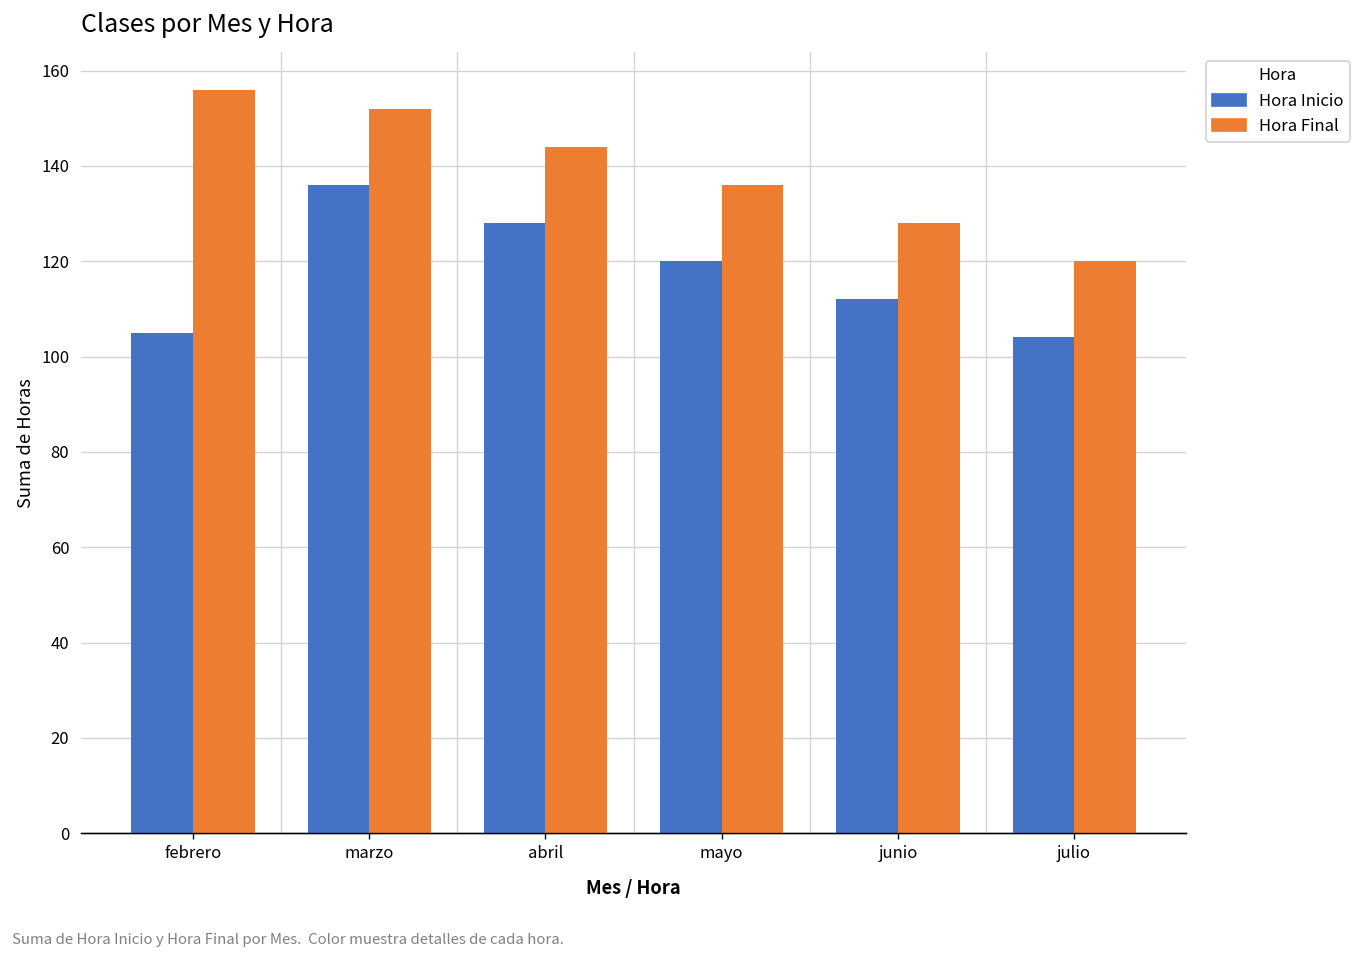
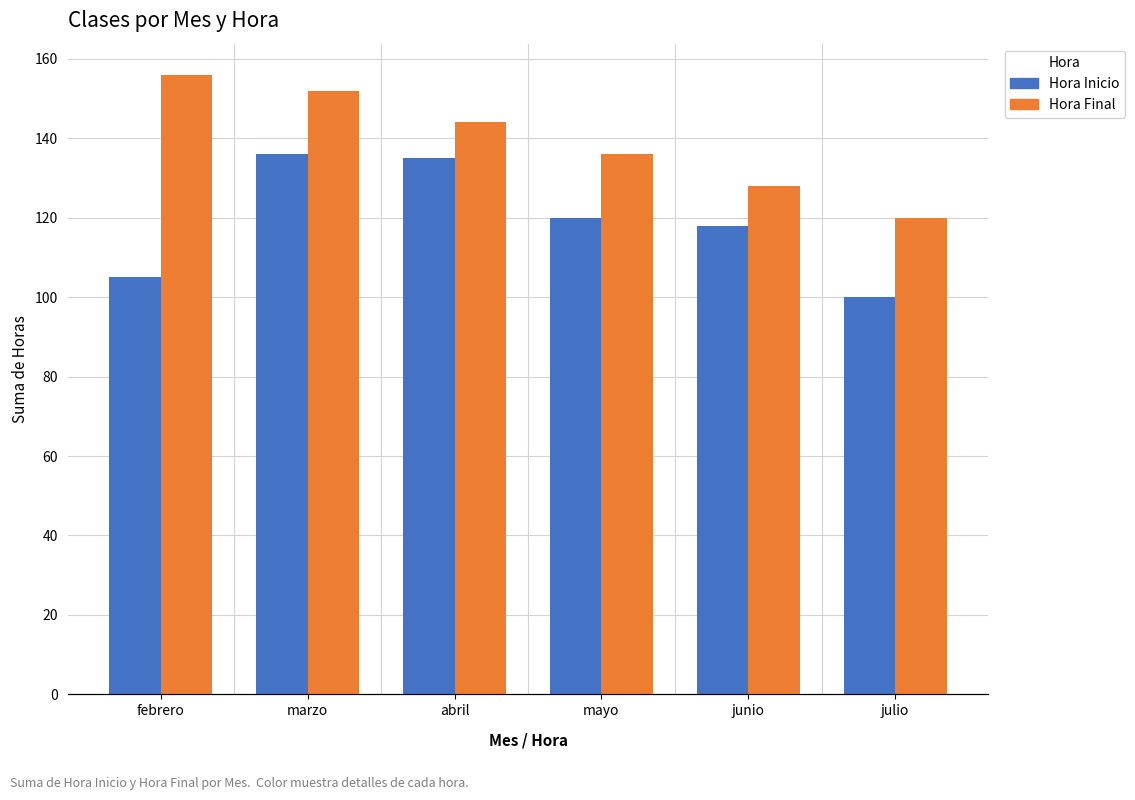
  {
    "Hora Inicio": {
      "febrero": 105,
      "marzo": 136,
-     "abril": 128,
+     "abril": 135,
      "mayo": 120,
-     "junio": 112,
-     "julio": 104
+     "junio": 118,
+     "julio": 100
    },
    "Hora Final": {
      "febrero": 156,
      "marzo": 152,
      "abril": 144,
      "mayo": 136,
      "junio": 128,
      "julio": 120
    }
  }
